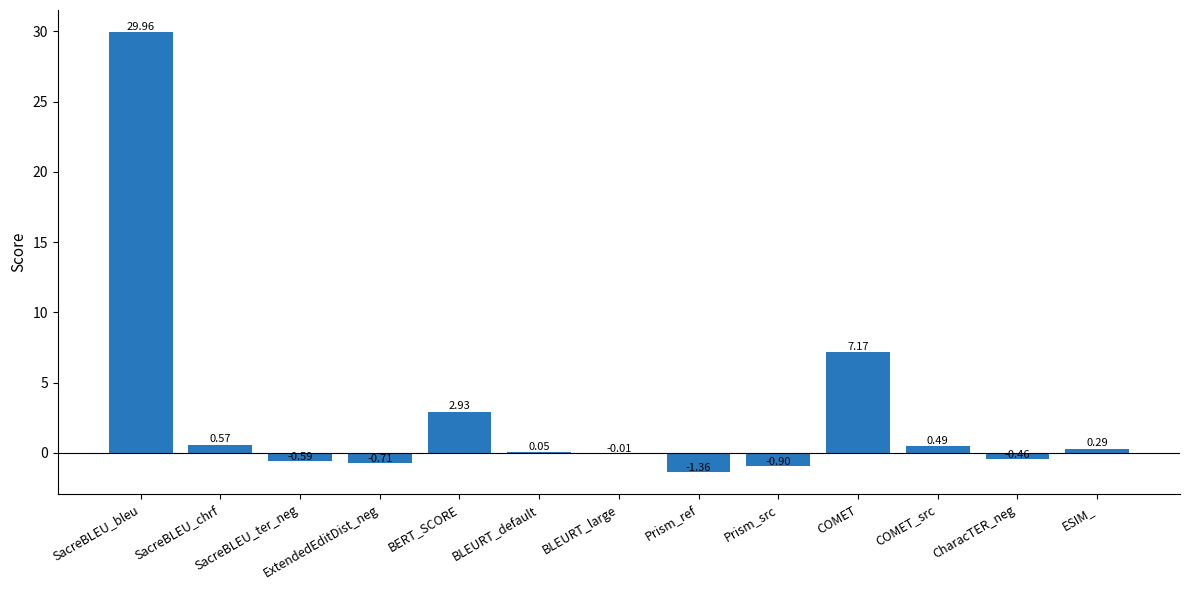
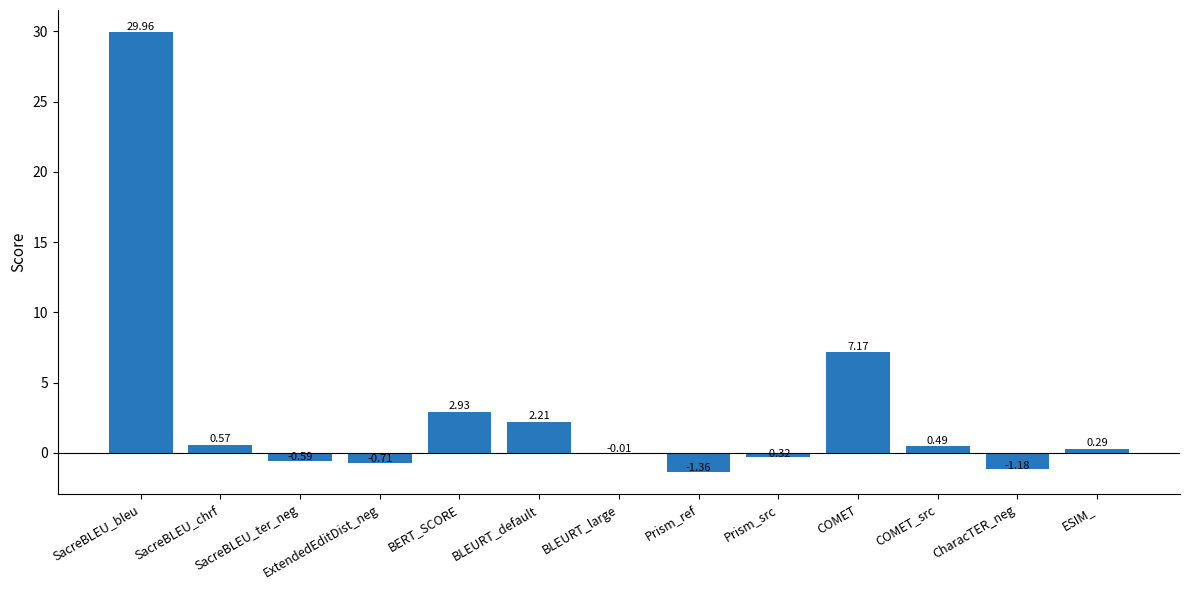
  {
    "SacreBLEU_bleu": 29.96,
    "SacreBLEU_chrf": 0.57,
    "SacreBLEU_ter_neg": -0.59,
    "ExtendedEditDist_neg": -0.71,
    "BERT_SCORE": 2.93,
-   "BLEURT_default": 0.05,
+   "BLEURT_default": 2.21,
    "BLEURT_large": -0.01,
    "Prism_ref": -1.36,
-   "Prism_src": -0.90,
+   "Prism_src": -0.32,
    "COMET": 7.17,
    "COMET_src": 0.49,
-   "CharacTER_neg": -0.46,
+   "CharacTER_neg": -1.18,
    "ESIM_": 0.29
  }
